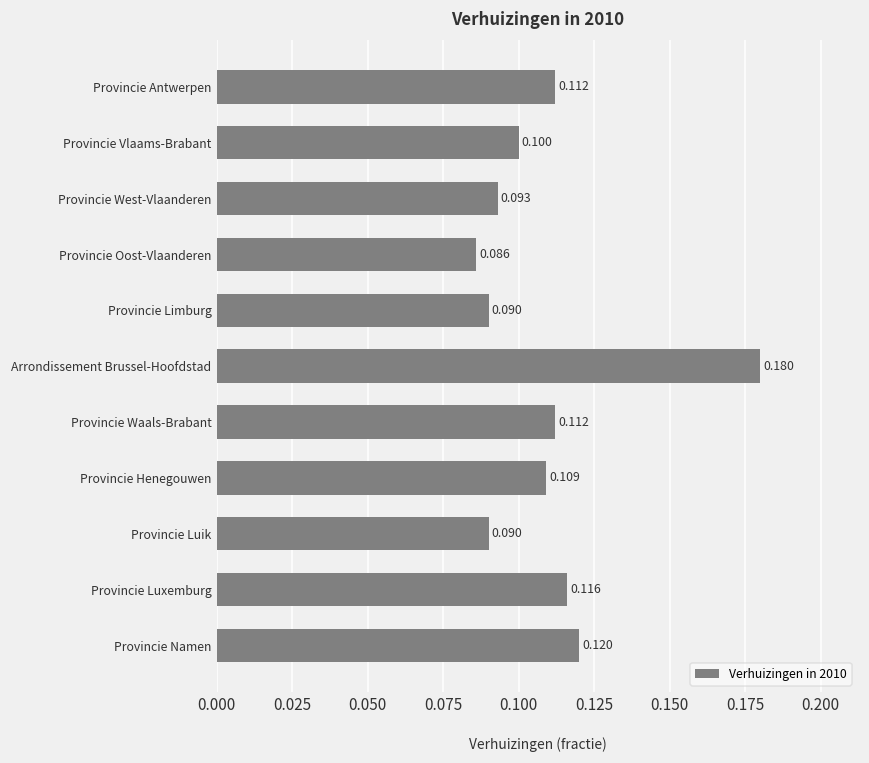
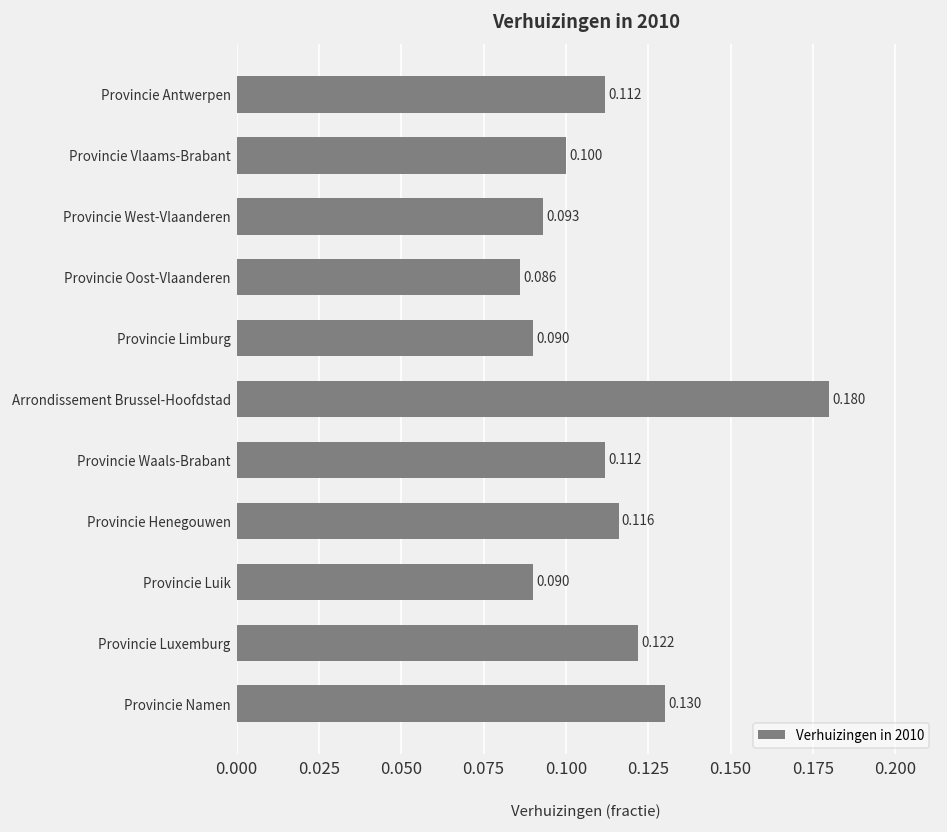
  {
    "Provincie Antwerpen": 0.112,
    "Provincie Vlaams-Brabant": 0.100,
    "Provincie West-Vlaanderen": 0.093,
    "Provincie Oost-Vlaanderen": 0.086,
    "Provincie Limburg": 0.090,
    "Arrondissement Brussel-Hoofdstad": 0.180,
    "Provincie Waals-Brabant": 0.112,
-   "Provincie Henegouwen": 0.109,
+   "Provincie Henegouwen": 0.116,
    "Provincie Luik": 0.090,
-   "Provincie Luxemburg": 0.116,
-   "Provincie Namen": 0.120
+   "Provincie Luxemburg": 0.122,
+   "Provincie Namen": 0.130
  }
